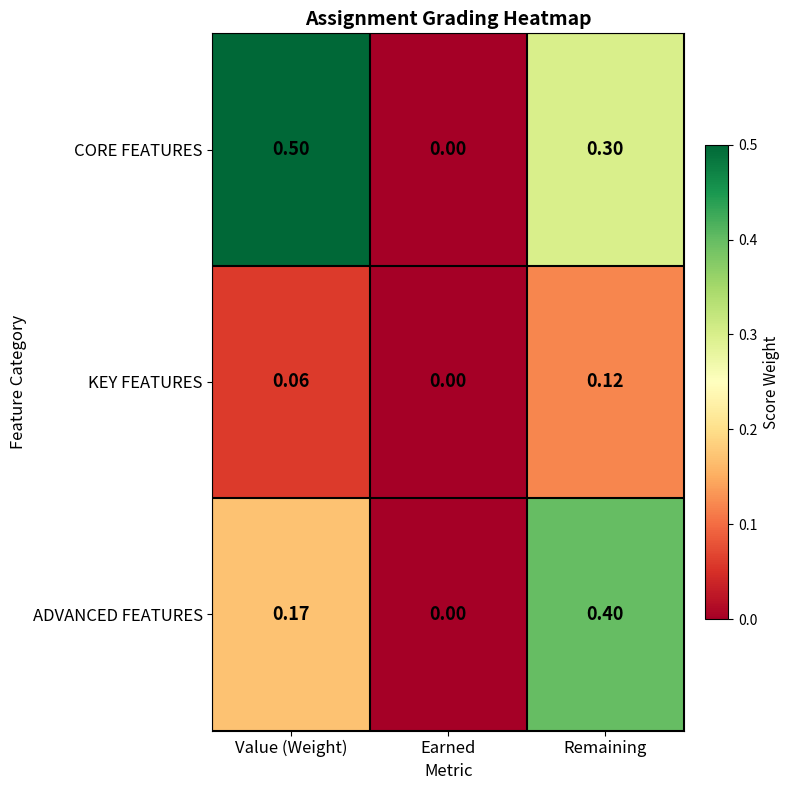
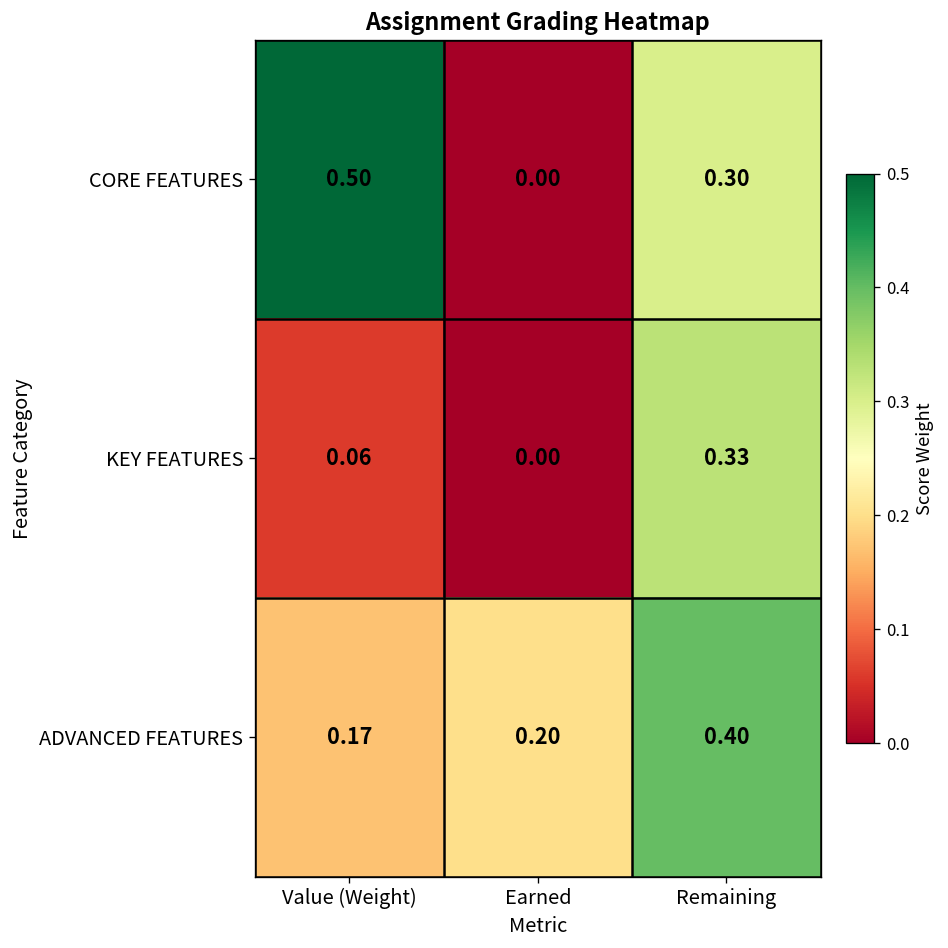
  {
    "CORE FEATURES": {
      "Value (Weight)": 0.50,
      "Earned": 0.00,
      "Remaining": 0.30
    },
    "KEY FEATURES": {
      "Value (Weight)": 0.06,
      "Earned": 0.00,
-     "Remaining": 0.12
+     "Remaining": 0.33
    },
    "ADVANCED FEATURES": {
      "Value (Weight)": 0.17,
-     "Earned": 0.00,
+     "Earned": 0.20,
      "Remaining": 0.40
    }
  }
